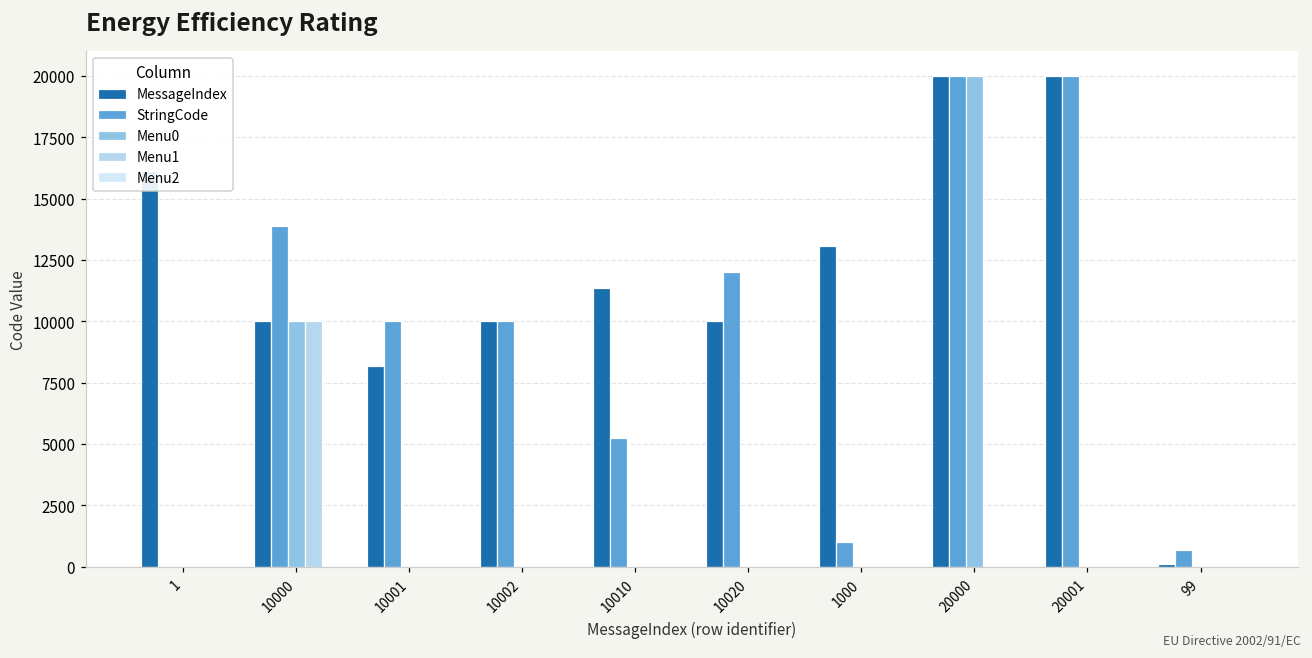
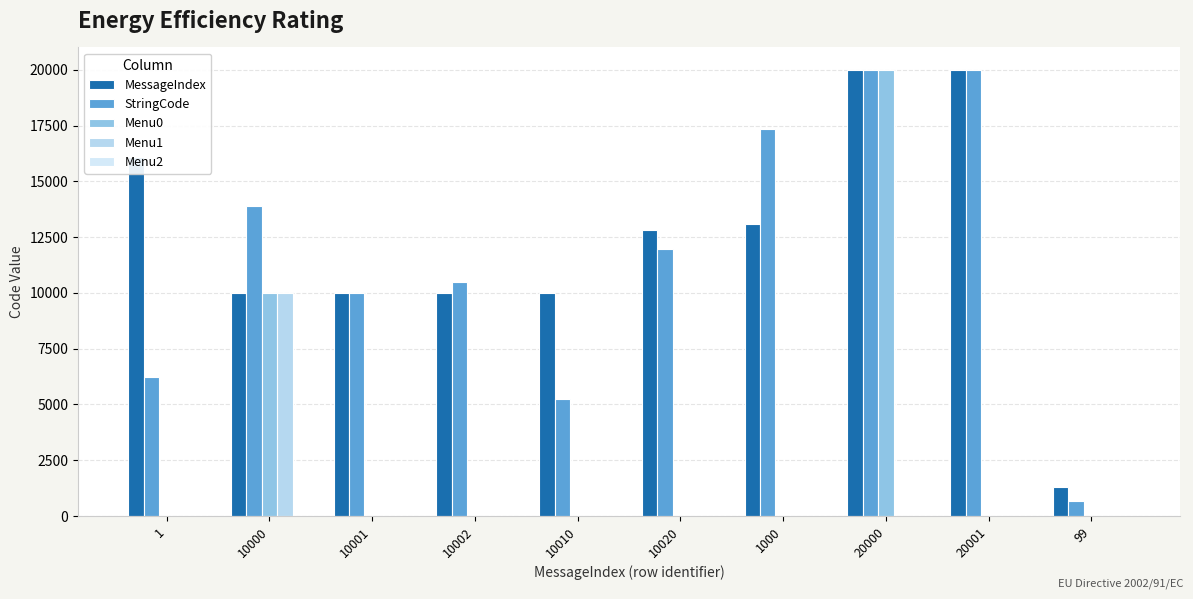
  {
    "MessageIndex": {
      "10000": 10000,
-     "10001": 8200,
+     "10001": 10000,
      "10002": 10000,
-     "10010": 11400,
-     "10020": 10000,
+     "10010": 10000,
+     "10020": 12800,
      "1000": 13100,
      "20000": 20000,
      "20001": 20000,
-     "99": 100
+     "99": 1300
    },
    "StringCode": {
-     "1": 0,
+     "1": 6200,
      "10000": 13900,
      "10001": 10000,
-     "10002": 10000,
+     "10002": 10500,
      "10010": 5200,
      "10020": 12000,
-     "1000": 1000,
+     "1000": 17300,
      "20000": 20000,
      "20001": 20000,
      "99": 700
    }
  }
